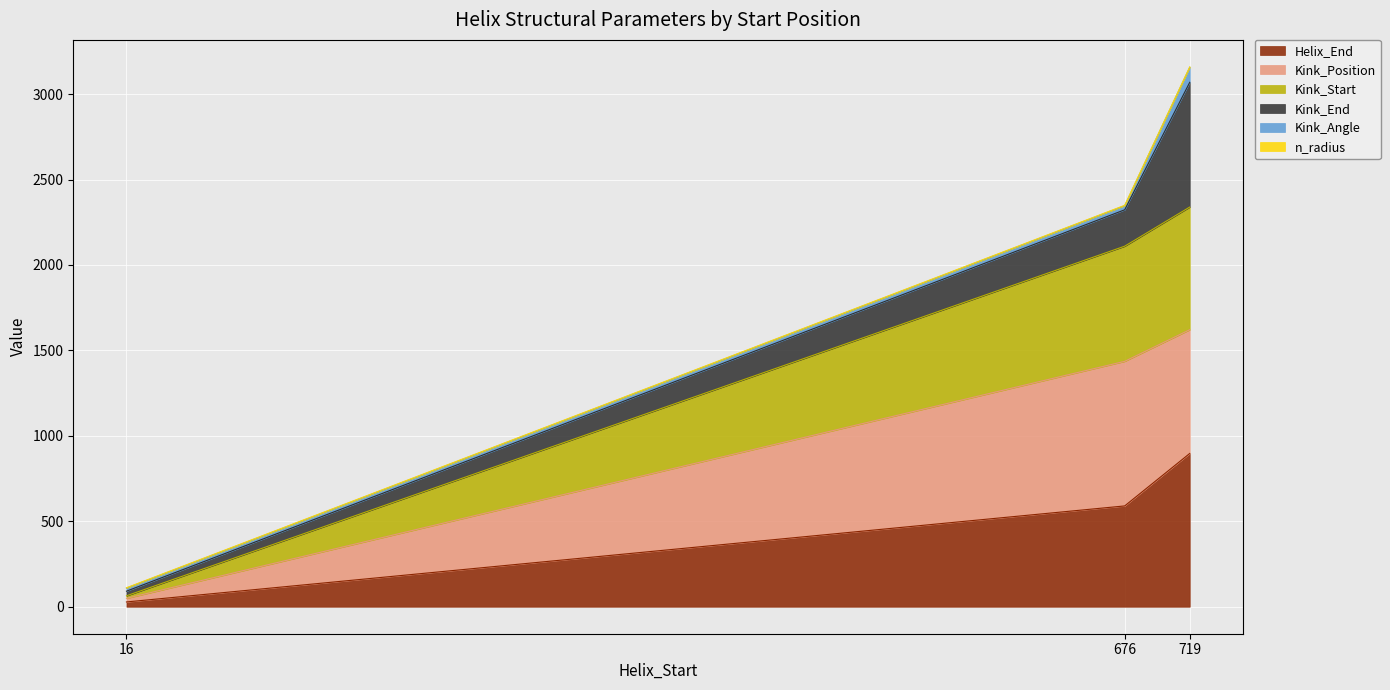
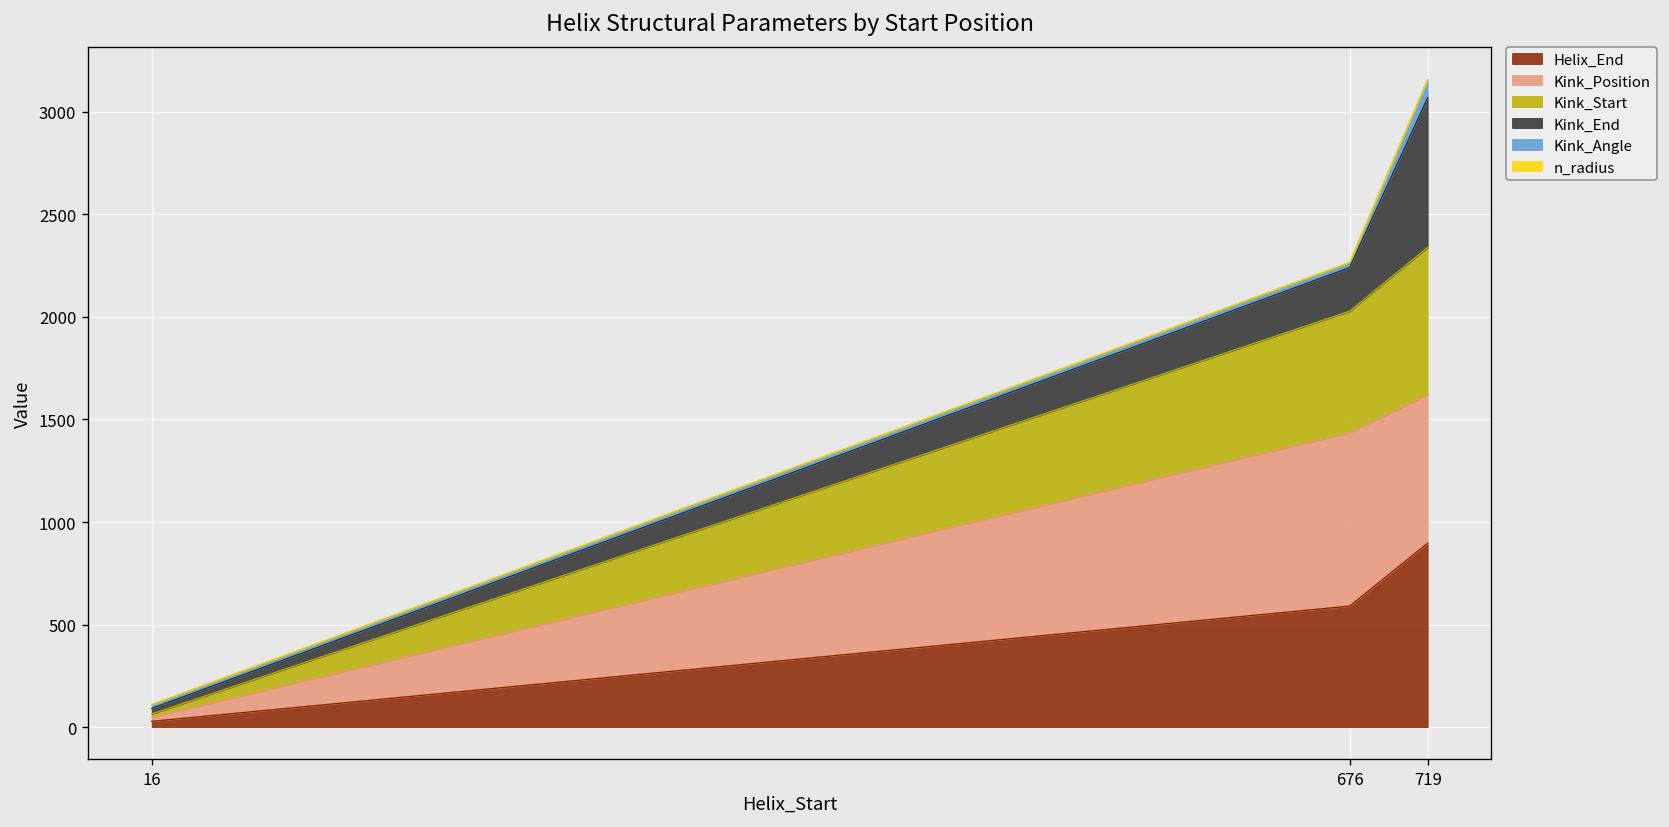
  {
    "Helix_End": {
      "16": 30,
      "676": 590,
      "719": 900
    },
    "Kink_Position": {
      "16": 20,
      "676": 850,
      "719": 720
    },
    "Kink_Start": {
      "16": 20,
-     "676": 670,
+     "676": 590,
      "719": 720
    },
    "Kink_End": {
      "16": 30,
      "676": 210,
      "719": 730
    }
  }
